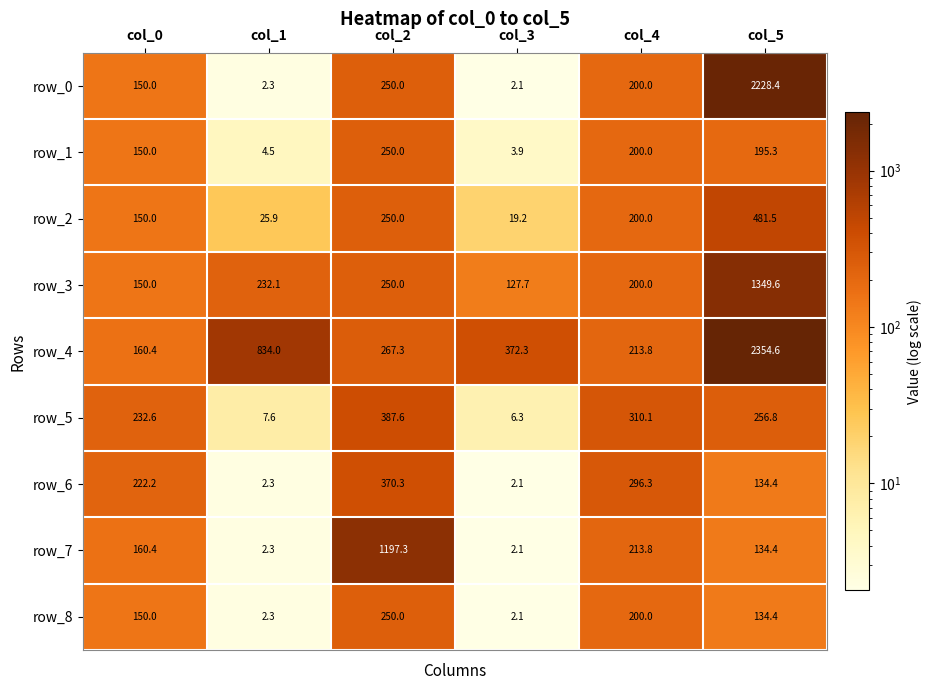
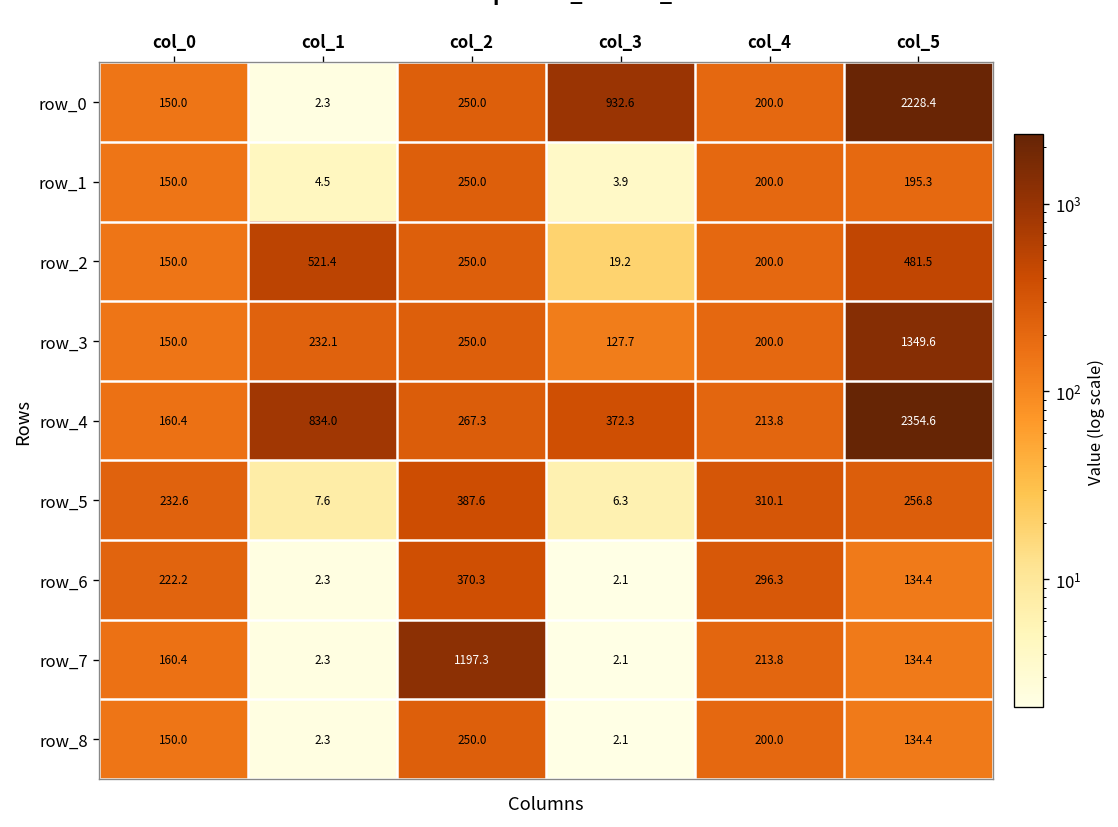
  {
    "row_0": {
      "col_0": 150.0,
      "col_1": 2.3,
      "col_2": 250.0,
-     "col_3": 2.1,
+     "col_3": 932.6,
      "col_4": 200.0,
      "col_5": 2228.4
    },
    "row_1": {
      "col_0": 150.0,
      "col_1": 4.5,
      "col_2": 250.0,
      "col_3": 3.9,
      "col_4": 200.0,
      "col_5": 195.3
    },
    "row_2": {
      "col_0": 150.0,
-     "col_1": 25.9,
+     "col_1": 521.4,
      "col_2": 250.0,
      "col_3": 19.2,
      "col_4": 200.0,
      "col_5": 481.5
    },
    "row_3": {
      "col_0": 150.0,
      "col_1": 232.1,
      "col_2": 250.0,
      "col_3": 127.7,
      "col_4": 200.0,
      "col_5": 1349.6
    },
    "row_4": {
      "col_0": 160.4,
      "col_1": 834.0,
      "col_2": 267.3,
      "col_3": 372.3,
      "col_4": 213.8,
      "col_5": 2354.6
    },
    "row_5": {
      "col_0": 232.6,
      "col_1": 7.6,
      "col_2": 387.6,
      "col_3": 6.3,
      "col_4": 310.1,
      "col_5": 256.8
    },
    "row_6": {
      "col_0": 222.2,
      "col_1": 2.3,
      "col_2": 370.3,
      "col_3": 2.1,
      "col_4": 296.3,
      "col_5": 134.4
    },
    "row_7": {
      "col_0": 160.4,
      "col_1": 2.3,
      "col_2": 1197.3,
      "col_3": 2.1,
      "col_4": 213.8,
      "col_5": 134.4
    },
    "row_8": {
      "col_0": 150.0,
      "col_1": 2.3,
      "col_2": 250.0,
      "col_3": 2.1,
      "col_4": 200.0,
      "col_5": 134.4
    }
  }
